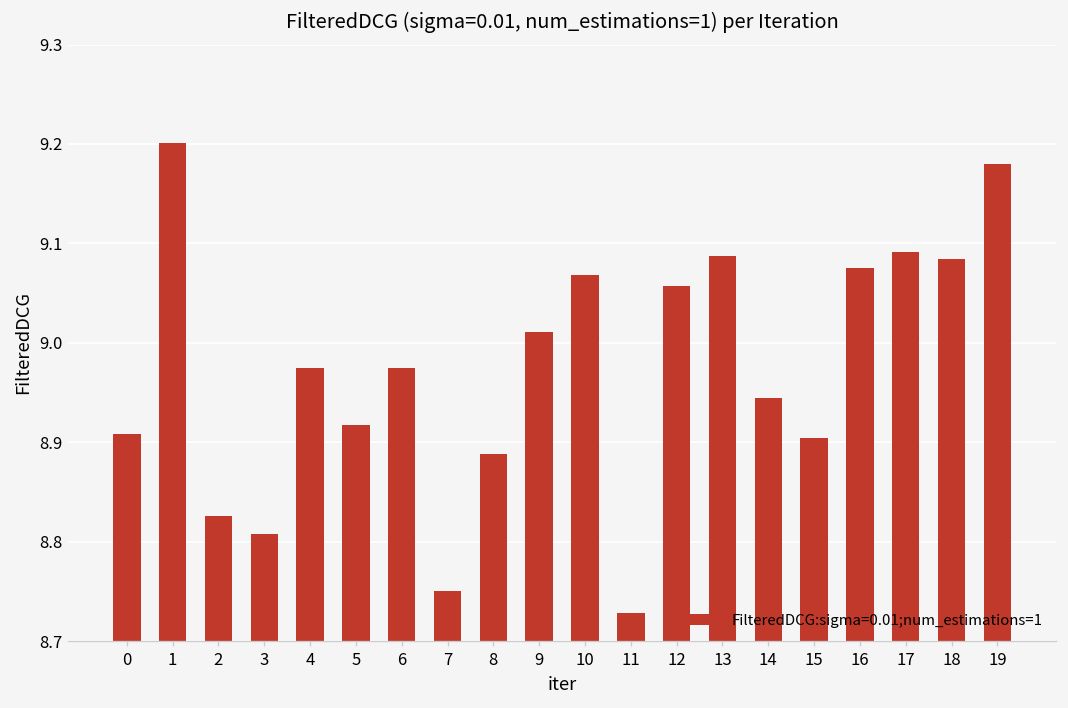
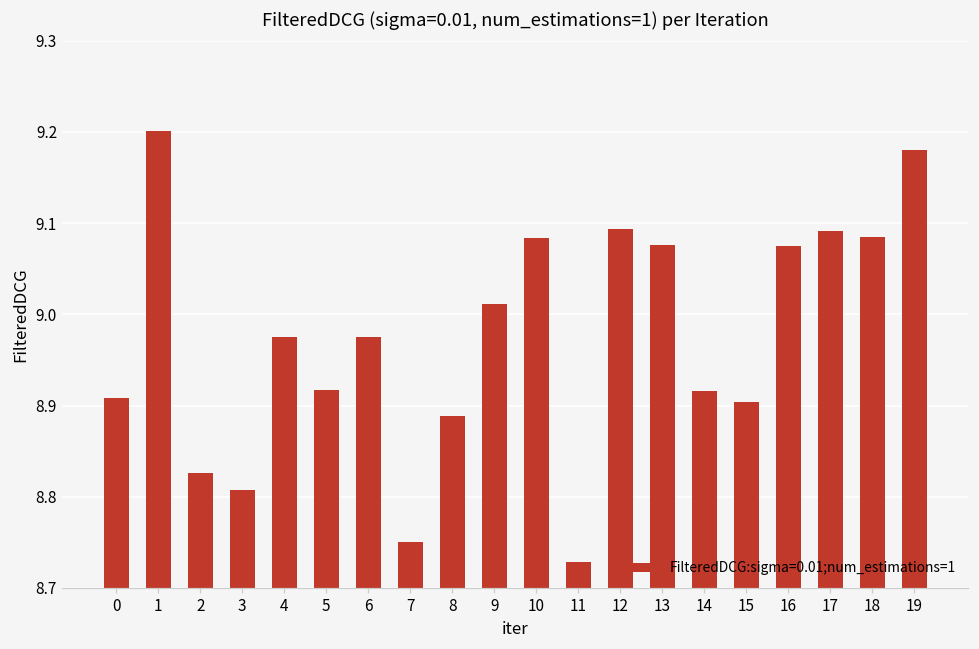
  {
    "0": 8.91,
    "1": 9.20,
    "2": 8.83,
    "3": 8.81,
    "4": 8.98,
    "5": 8.92,
    "6": 8.97,
    "7": 8.75,
    "8": 8.89,
    "9": 9.01,
-   "10": 9.07,
+   "10": 9.08,
    "11": 8.73,
-   "12": 9.06,
-   "13": 9.09,
-   "14": 8.94,
+   "12": 9.09,
+   "13": 9.08,
+   "14": 8.92,
    "15": 8.90,
    "16": 9.07,
    "17": 9.09,
    "18": 9.08,
    "19": 9.18
  }
